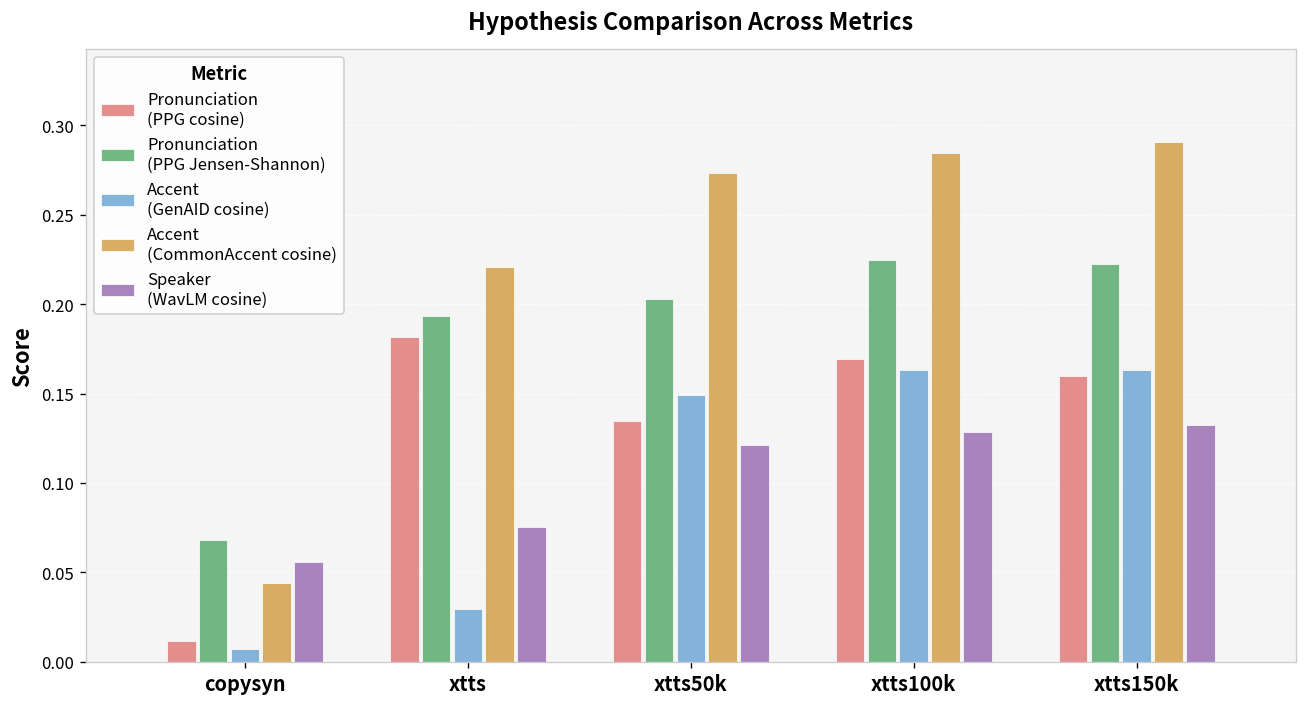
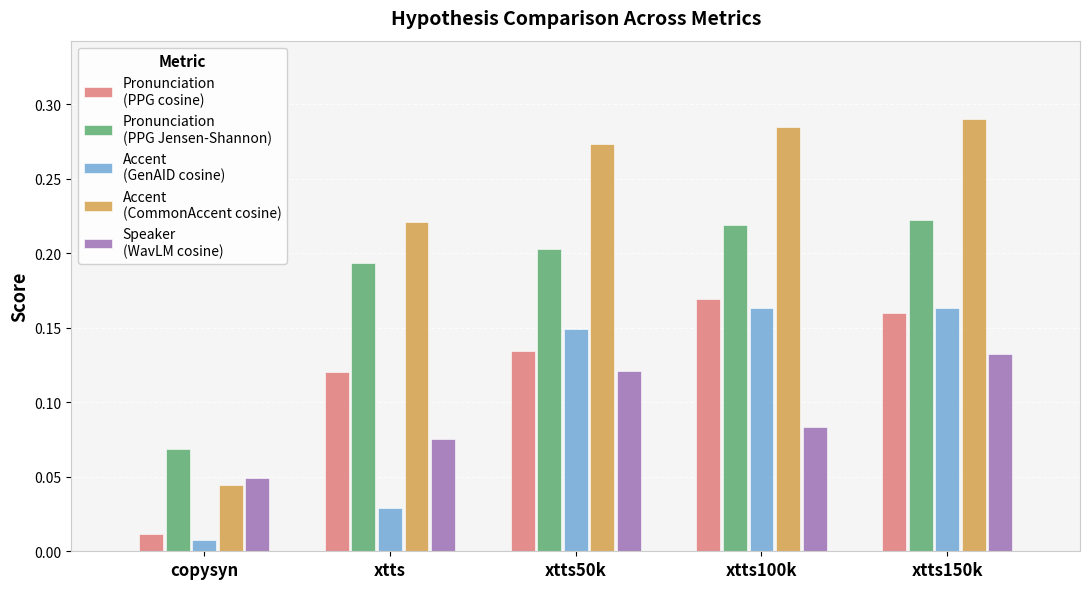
  {
    "Pronunciation (PPG cosine)": {
      "copysyn": 0.012,
-     "xtts": 0.182,
+     "xtts": 0.121,
      "xtts50k": 0.135,
      "xtts100k": 0.170,
      "xtts150k": 0.160
    },
    "Pronunciation (PPG Jensen-Shannon)": {
      "copysyn": 0.068,
      "xtts": 0.194,
      "xtts50k": 0.203,
-     "xtts100k": 0.225,
+     "xtts100k": 0.219,
      "xtts150k": 0.223
    },
    "Accent (GenAID cosine)": {
      "copysyn": 0.007,
      "xtts": 0.029,
      "xtts50k": 0.149,
      "xtts100k": 0.163,
      "xtts150k": 0.163
    },
    "Accent (CommonAccent cosine)": {
      "copysyn": 0.044,
      "xtts": 0.221,
      "xtts50k": 0.273,
      "xtts100k": 0.285,
      "xtts150k": 0.291
    },
    "Speaker (WavLM cosine)": {
-     "copysyn": 0.056,
+     "copysyn": 0.049,
      "xtts": 0.075,
      "xtts50k": 0.121,
-     "xtts100k": 0.129,
+     "xtts100k": 0.083,
      "xtts150k": 0.132
    }
  }
